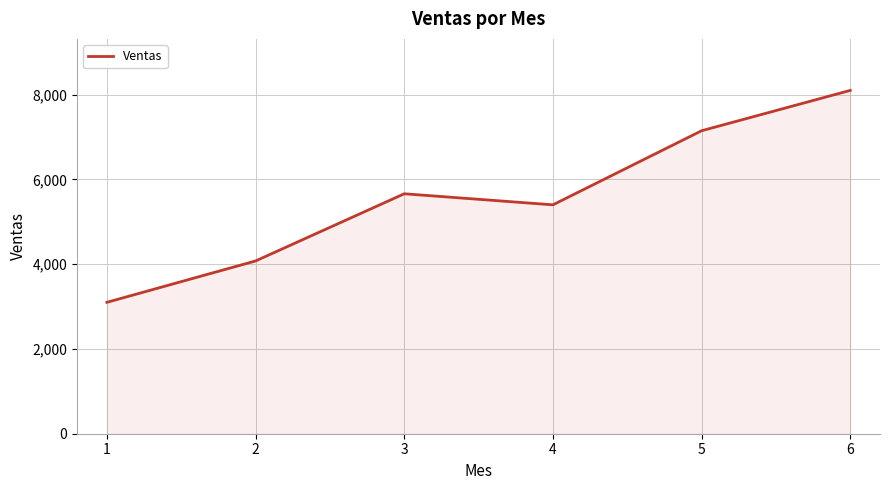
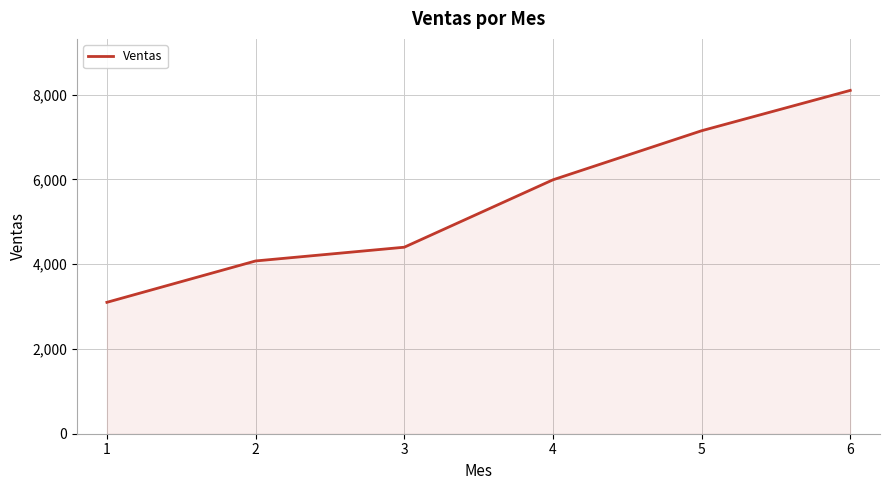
  {
    "1": "3,100",
    "2": "4,100",
-   "3": "5,700",
-   "4": "5,400",
+   "3": "4,400",
+   "4": "6,000",
    "5": "7,100",
    "6": "8,100"
  }
